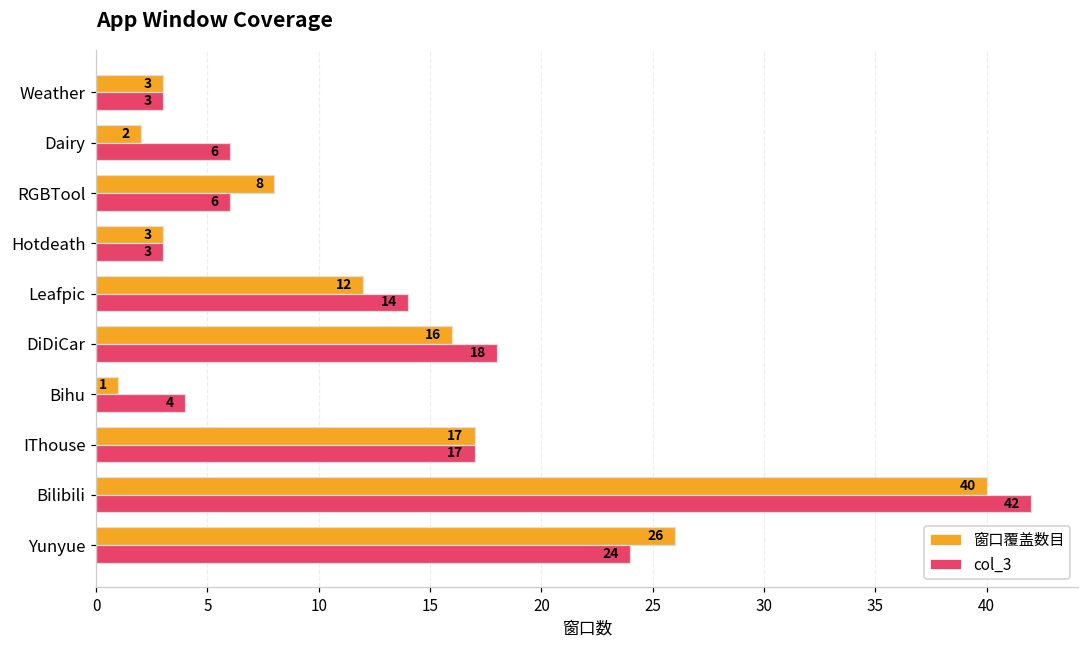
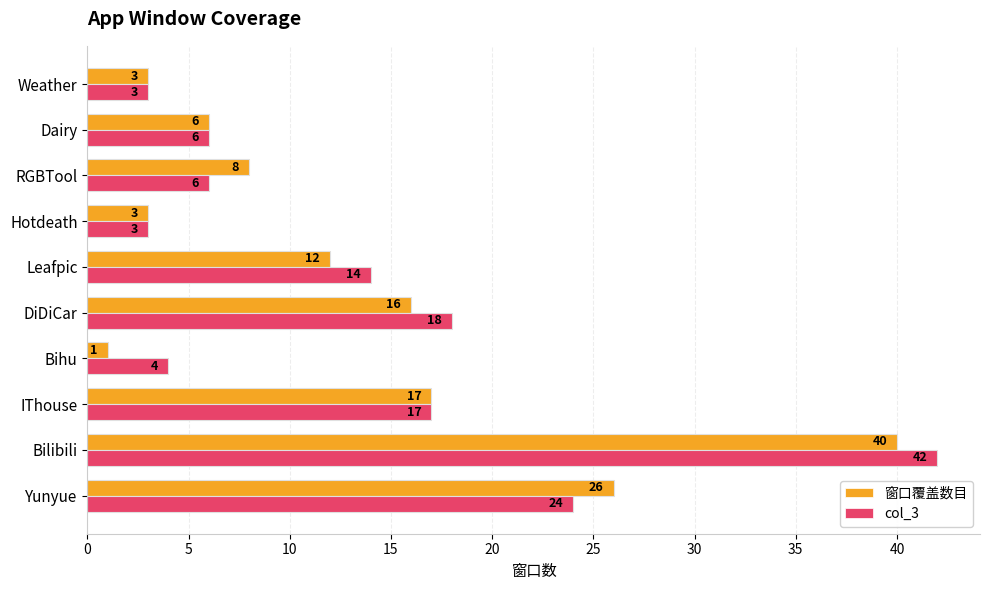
  {
    "窗口覆盖数目": {
      "Weather": 3,
-     "Dairy": 2,
+     "Dairy": 6,
      "RGBTool": 8,
      "Hotdeath": 3,
      "Leafpic": 12,
      "DiDiCar": 16,
      "Bihu": 1,
      "IThouse": 17,
      "Bilibili": 40,
      "Yunyue": 26
    },
    "col_3": {
      "Weather": 3,
      "Dairy": 6,
      "RGBTool": 6,
      "Hotdeath": 3,
      "Leafpic": 14,
      "DiDiCar": 18,
      "Bihu": 4,
      "IThouse": 17,
      "Bilibili": 42,
      "Yunyue": 24
    }
  }
